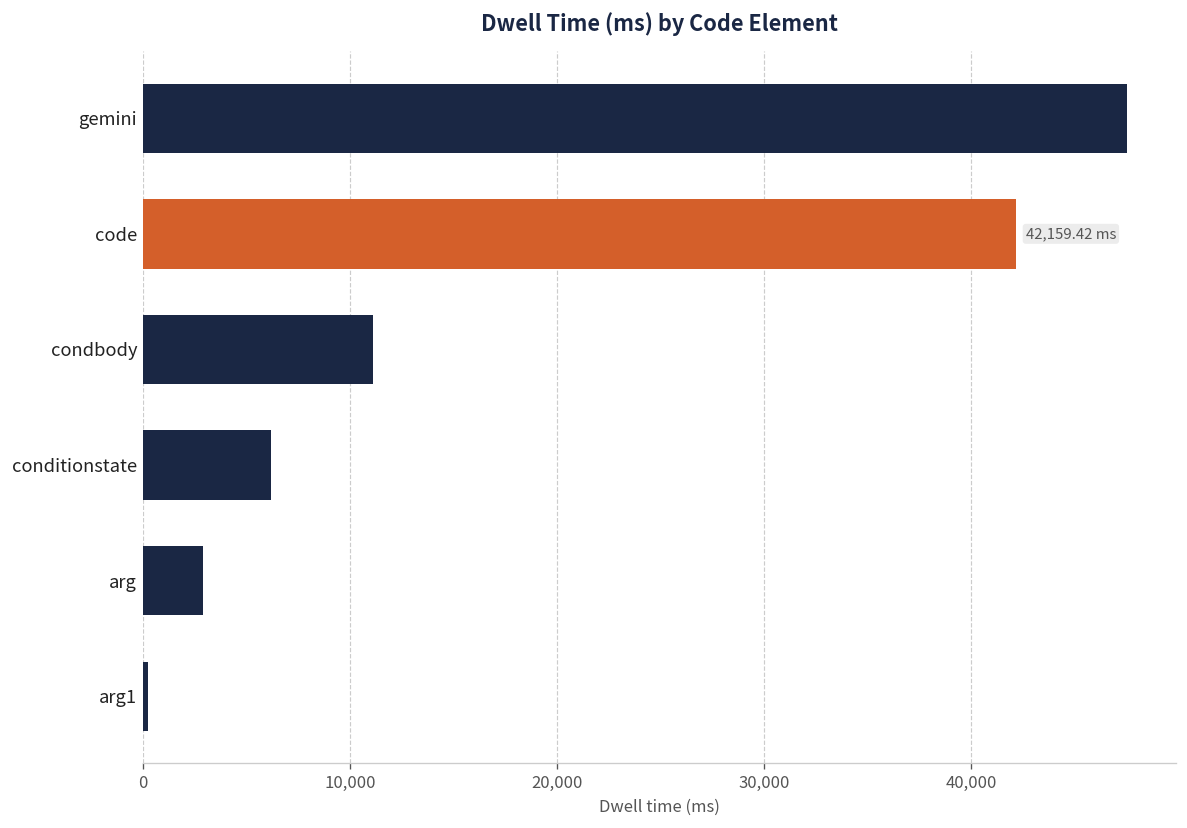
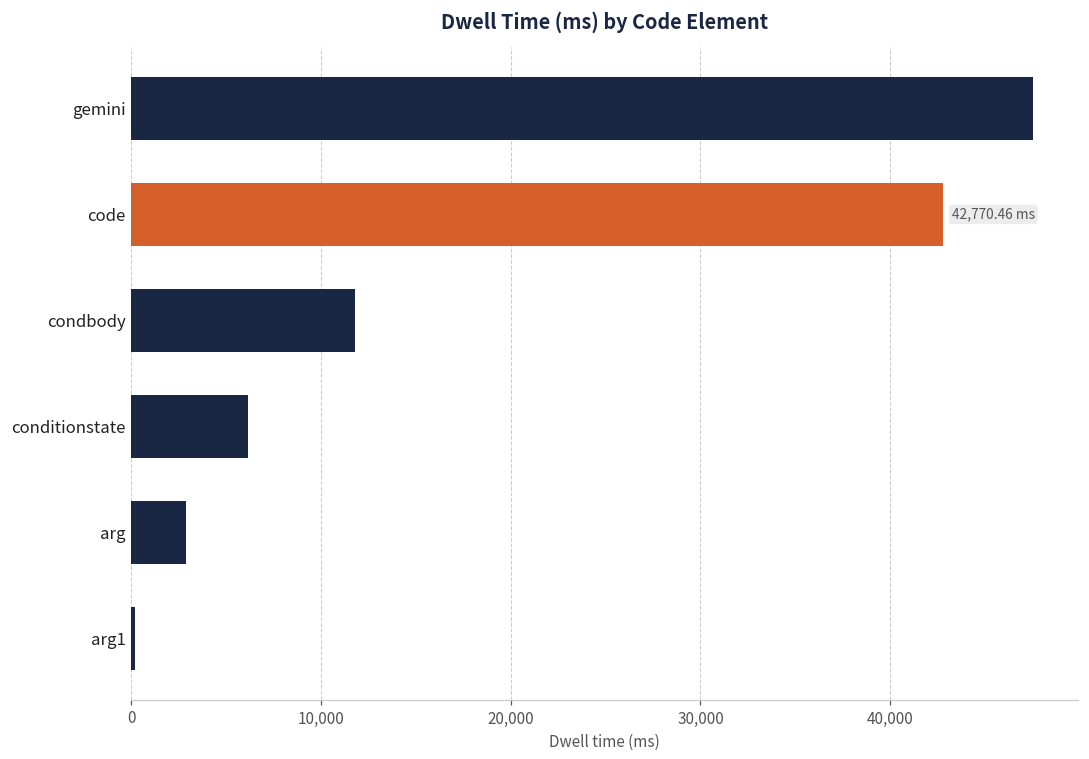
  {
-   "code": "42,159.42",
-   "condbody": "11,100"
+   "code": "42,770.46",
+   "condbody": "11,800"
  }
